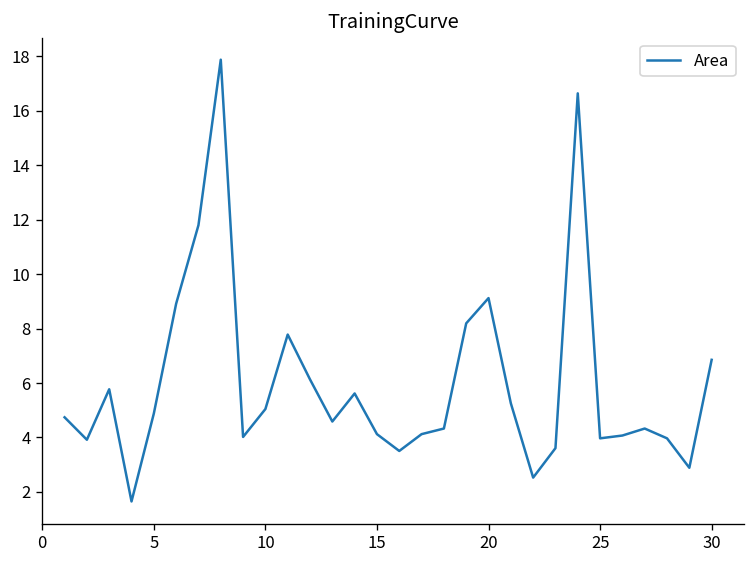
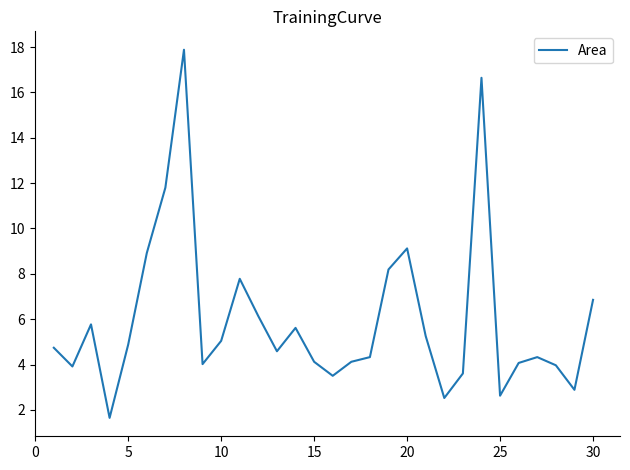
  {
    "5": 4.9,
    "10": 5.0,
    "15": 4.1,
    "20": 9.1,
-   "25": 4.0,
+   "25": 2.6,
    "30": 6.9
  }
